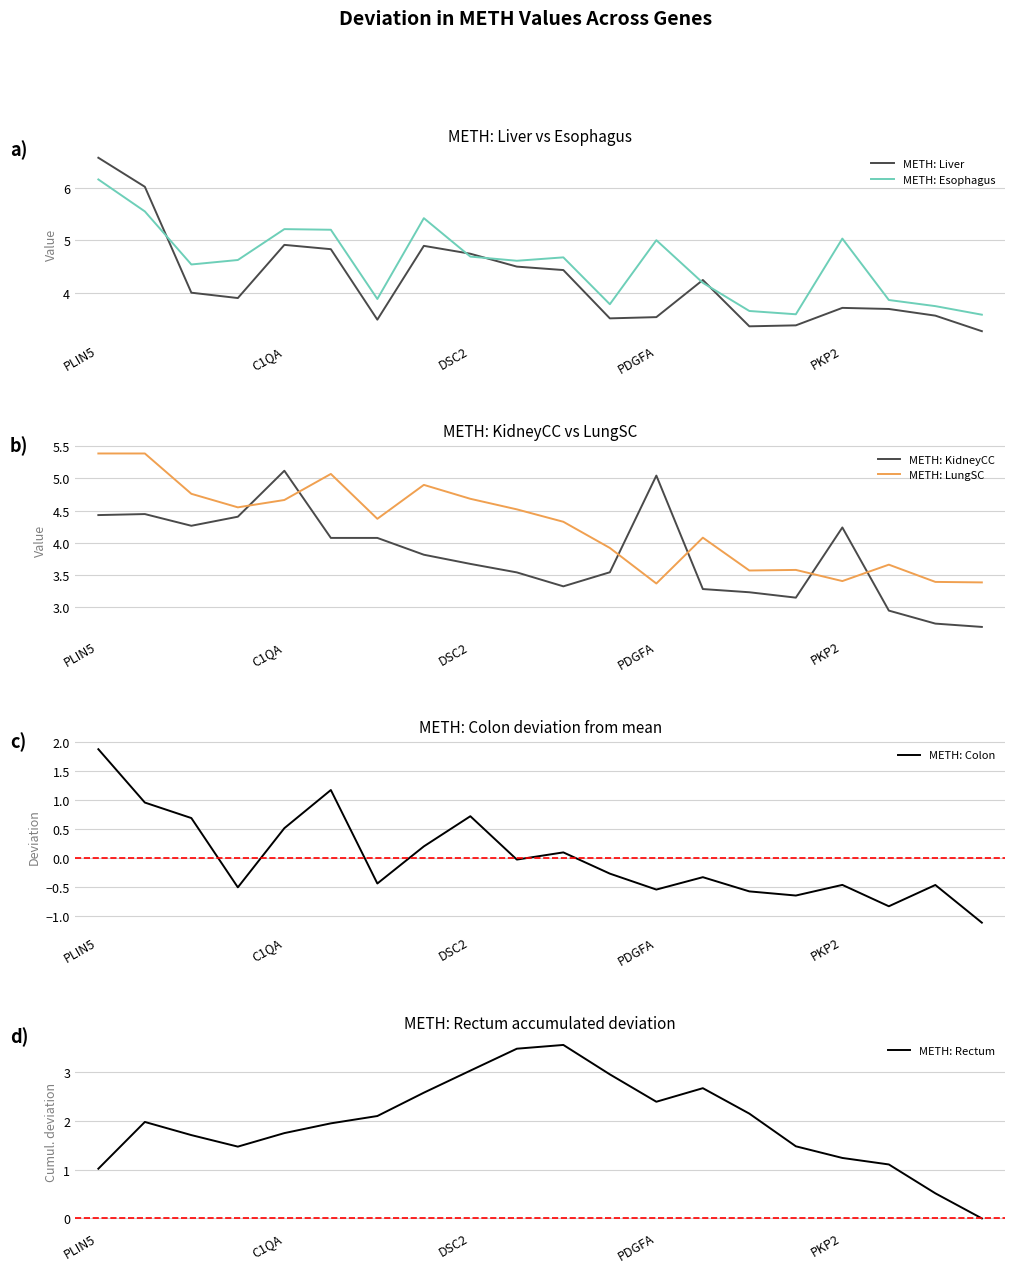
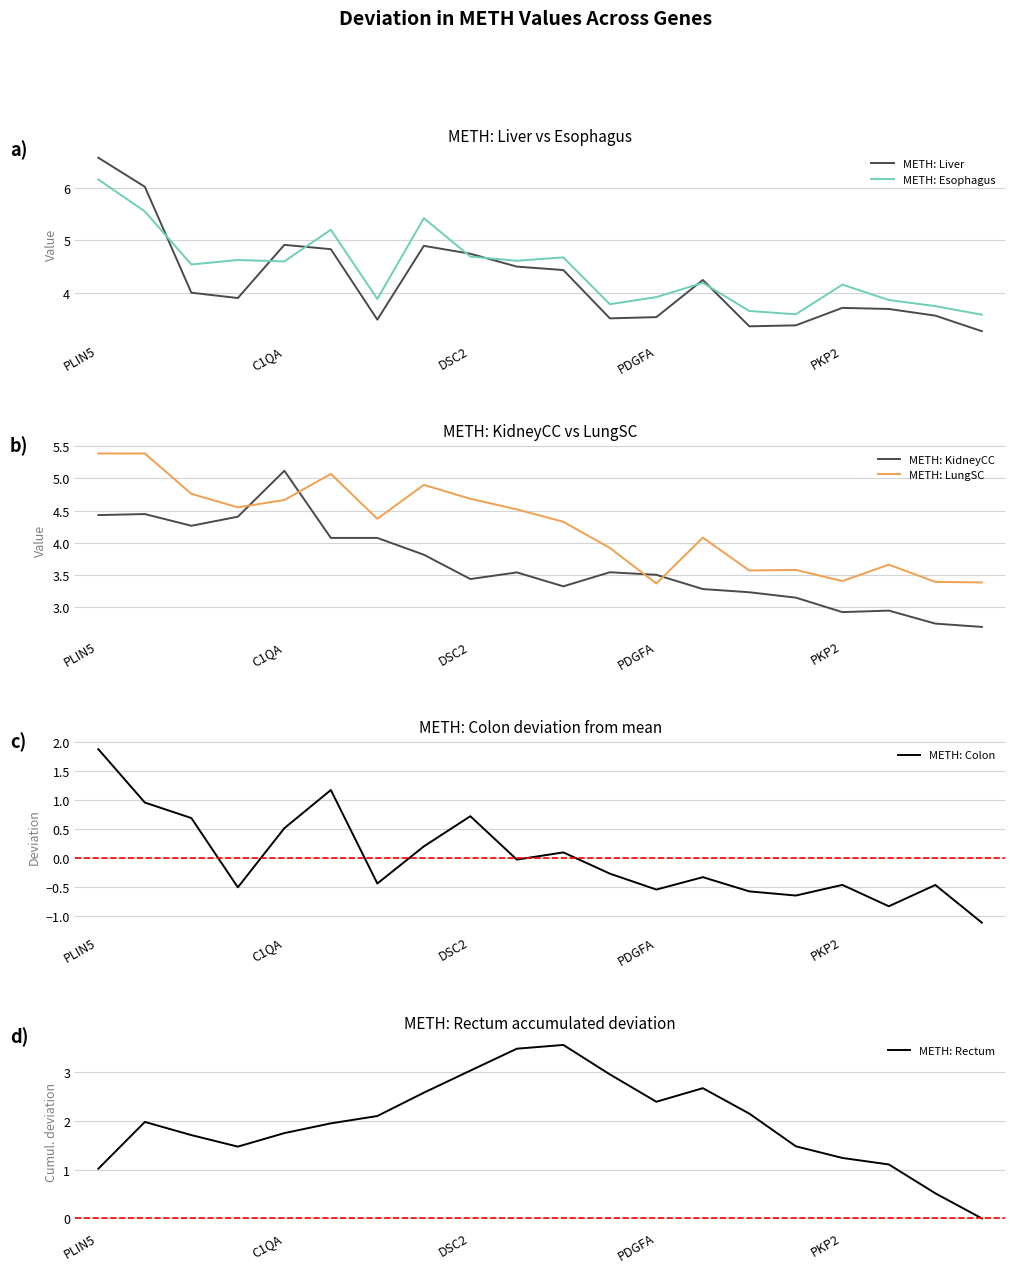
  {
    "METH: Liver vs Esophagus": {
      "METH: Liver": {
        "PLIN5": 6.6,
        "C1QA": 4.9,
        "DSC2": 4.7,
        "PDGFA": 3.5,
        "PKP2": 3.7
      },
      "METH: Esophagus": {
        "PLIN5": 6.2,
-       "C1QA": 5.2,
+       "C1QA": 4.6,
        "DSC2": 4.7,
-       "PDGFA": 5.0,
-       "PKP2": 5.0
+       "PDGFA": 3.9,
+       "PKP2": 4.2
      }
    },
    "METH: KidneyCC vs LungSC": {
      "METH: KidneyCC": {
        "PLIN5": 4.4,
        "C1QA": 5.1,
-       "DSC2": 3.7,
-       "PDGFA": 5.0,
-       "PKP2": 4.2
+       "DSC2": 3.4,
+       "PDGFA": 3.5,
+       "PKP2": 2.9
      },
      "METH: LungSC": {
        "PLIN5": 5.4,
        "C1QA": 4.7,
        "DSC2": 4.7,
        "PDGFA": 3.4,
        "PKP2": 3.4
      }
    },
    "METH: Colon deviation from mean": {
      "PLIN5": 1.9,
      "C1QA": 0.5,
      "DSC2": 0.7,
      "PDGFA": -0.5,
      "PKP2": -0.5
    },
    "METH: Rectum accumulated deviation": {
      "PLIN5": 1.0,
      "C1QA": 1.8,
      "DSC2": 3.0,
      "PDGFA": 2.4,
      "PKP2": 1.2
    }
  }
